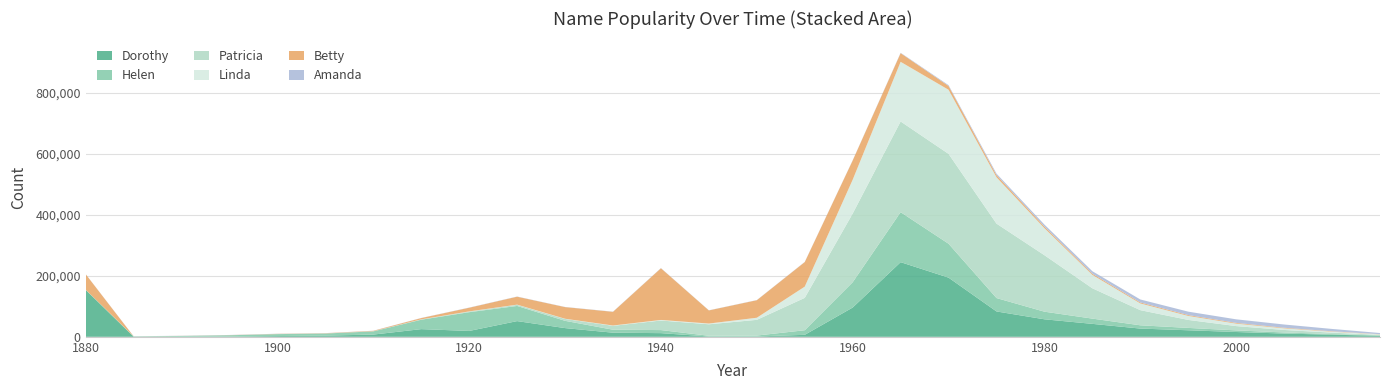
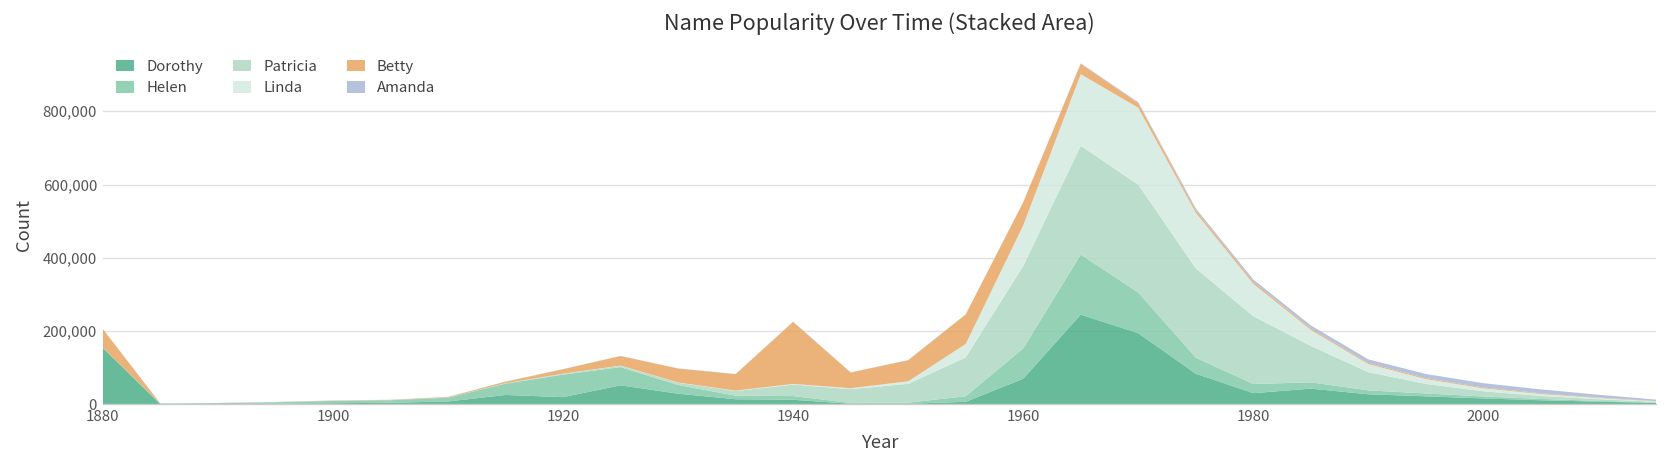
  {
    "Dorothy": {
      "1920": "20,000",
      "1940": "10,000",
-     "1960": "100,000",
-     "1980": "60,000"
+     "1960": "70,000",
+     "1980": "30,000"
    }
  }
